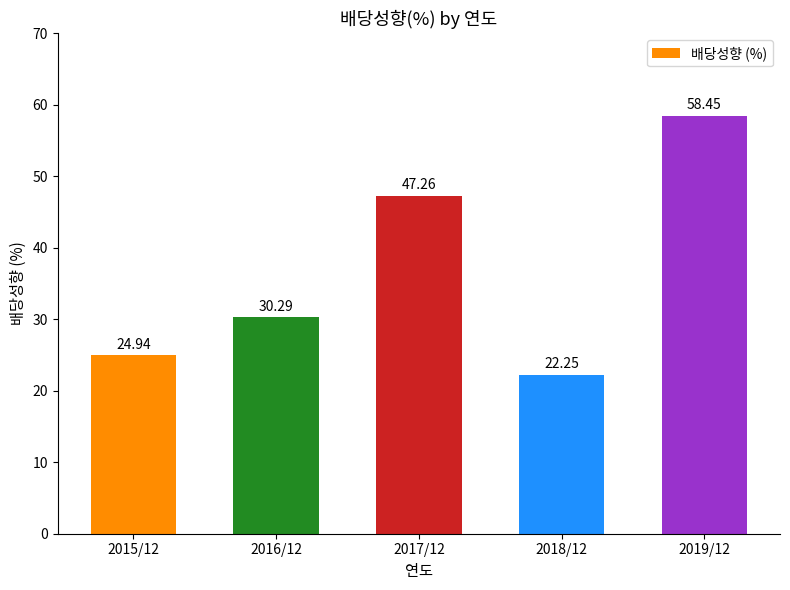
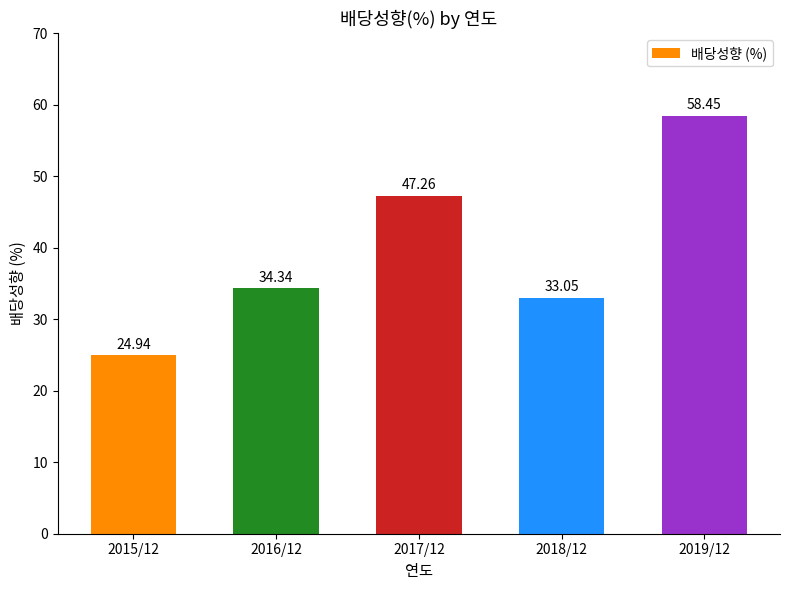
  {
    "2015/12": 24.94,
-   "2016/12": 30.29,
+   "2016/12": 34.34,
    "2017/12": 47.26,
-   "2018/12": 22.25,
+   "2018/12": 33.05,
    "2019/12": 58.45
  }
